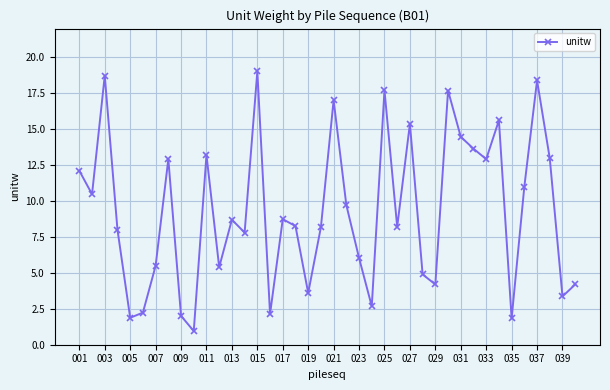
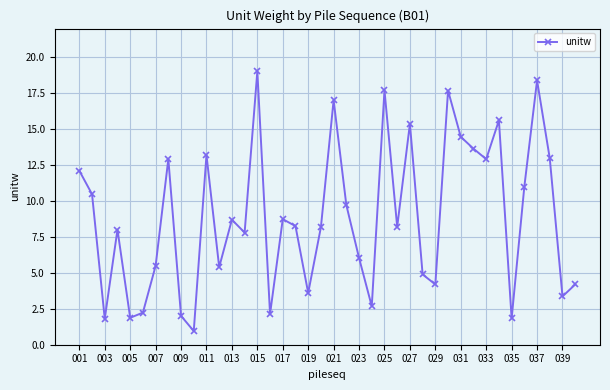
  {
    "001": 12.1,
-   "003": 18.7,
+   "003": 1.8,
    "005": 1.9,
    "007": 5.5,
    "009": 2.0,
    "011": 13.2,
    "013": 8.7,
    "015": 19.0,
    "017": 8.7,
    "019": 3.6,
    "021": 17.0,
    "023": 6.0,
    "025": 17.7,
    "027": 15.4,
    "029": 4.2,
    "031": 14.5,
    "033": 12.9,
    "035": 1.8,
    "037": 18.4,
    "039": 3.4
  }
